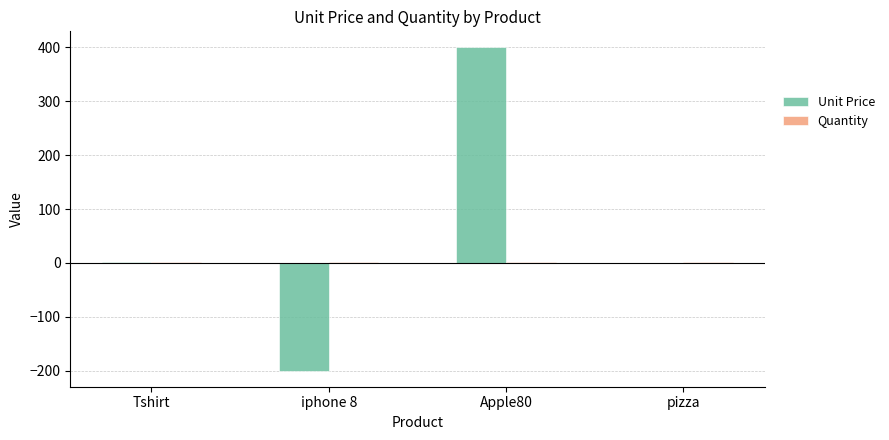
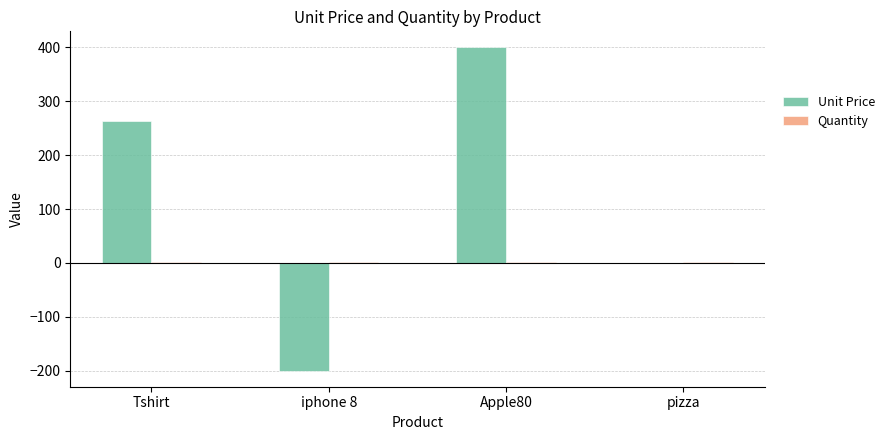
  {
    "Unit Price": {
-     "Tshirt": 0,
+     "Tshirt": 260,
      "iphone 8": -200,
      "Apple80": 400,
      "pizza": 0
    }
  }
